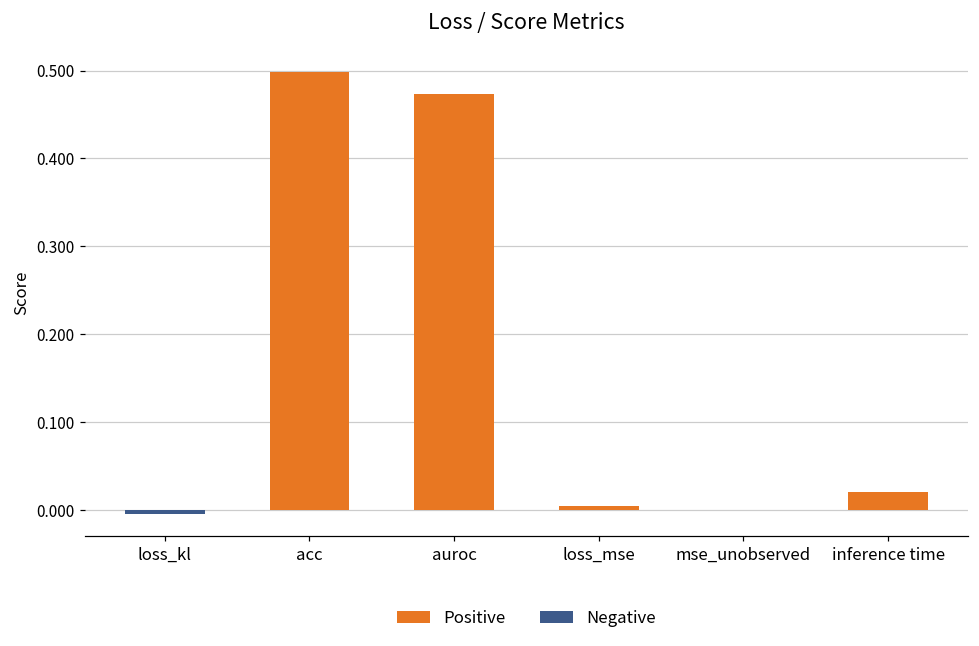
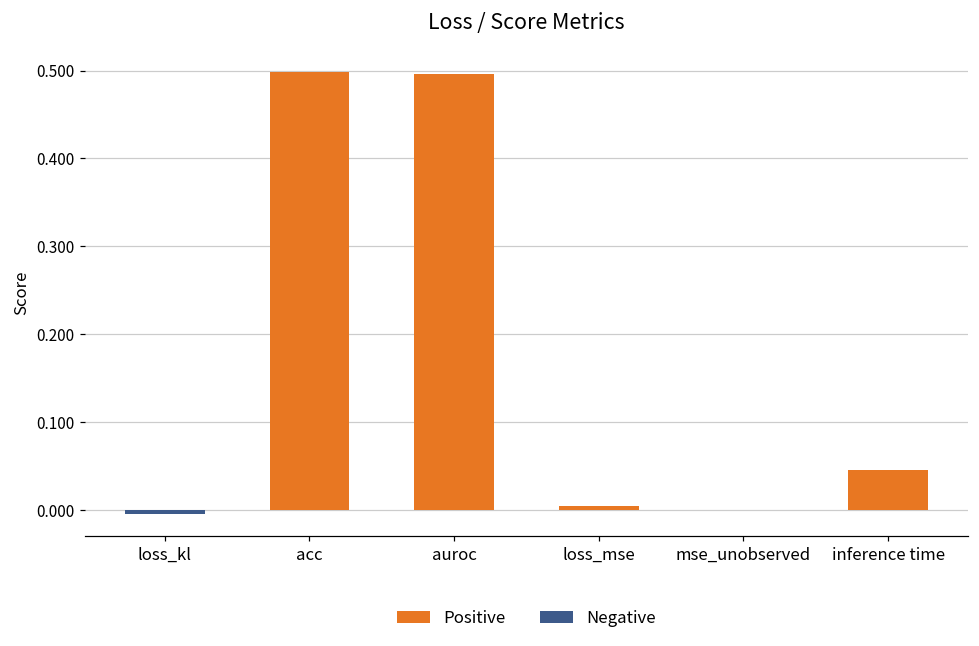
  {
    "Positive": {
      "loss_kl": 0.00,
      "acc": 0.50,
-     "auroc": 0.47,
+     "auroc": 0.50,
      "loss_mse": 0.00,
      "mse_unobserved": 0.00,
-     "inference time": 0.02
+     "inference time": 0.04
    },
    "Negative": {
      "loss_kl": 0.00,
      "acc": 0.00,
      "auroc": 0.00,
      "loss_mse": 0.00,
      "mse_unobserved": 0.00,
      "inference time": 0.00
    }
  }
